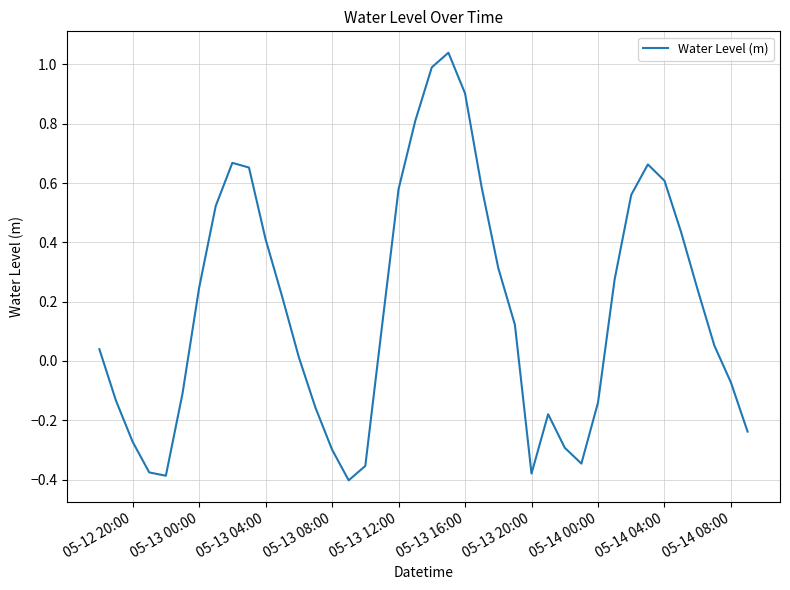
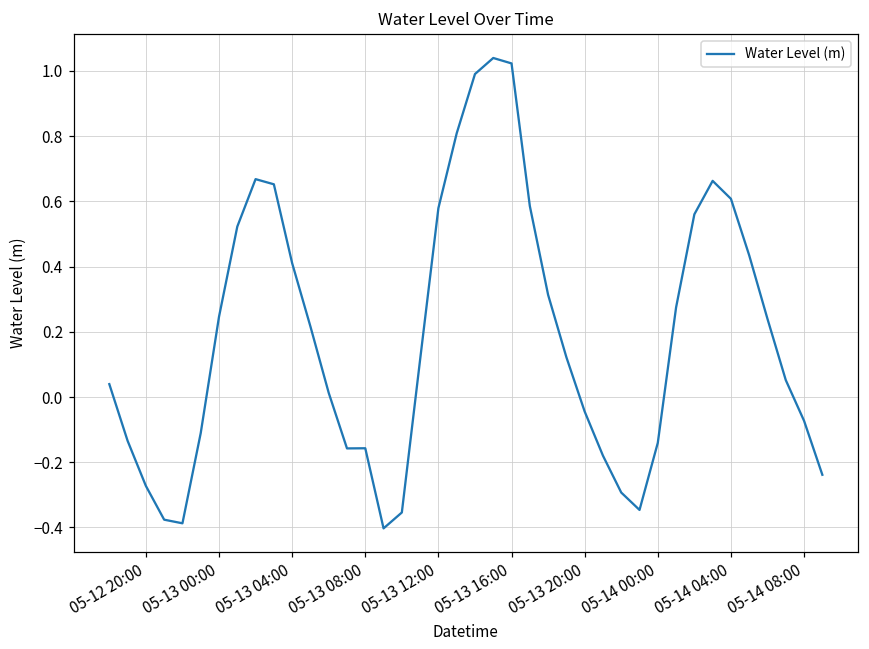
  {
    "05-12 20:00": -0.27,
    "05-13 00:00": 0.25,
    "05-13 04:00": 0.41,
-   "05-13 08:00": -0.30,
+   "05-13 08:00": -0.16,
    "05-13 12:00": 0.58,
-   "05-13 16:00": 0.90,
-   "05-13 20:00": -0.38,
+   "05-13 16:00": 1.02,
+   "05-13 20:00": -0.04,
    "05-14 00:00": -0.14,
    "05-14 04:00": 0.61,
    "05-14 08:00": -0.07
  }
